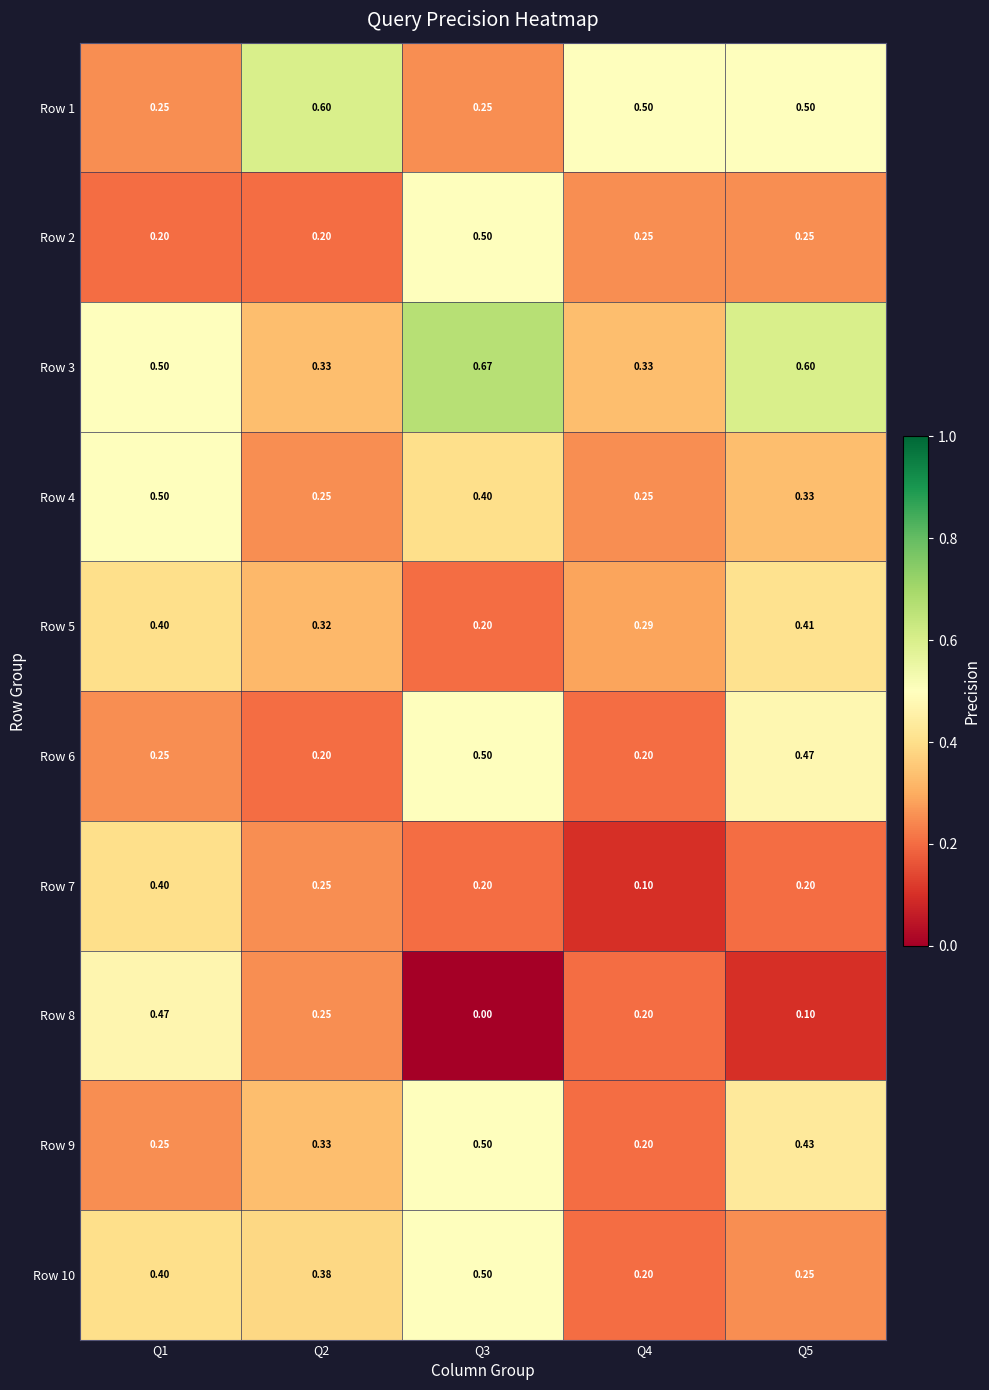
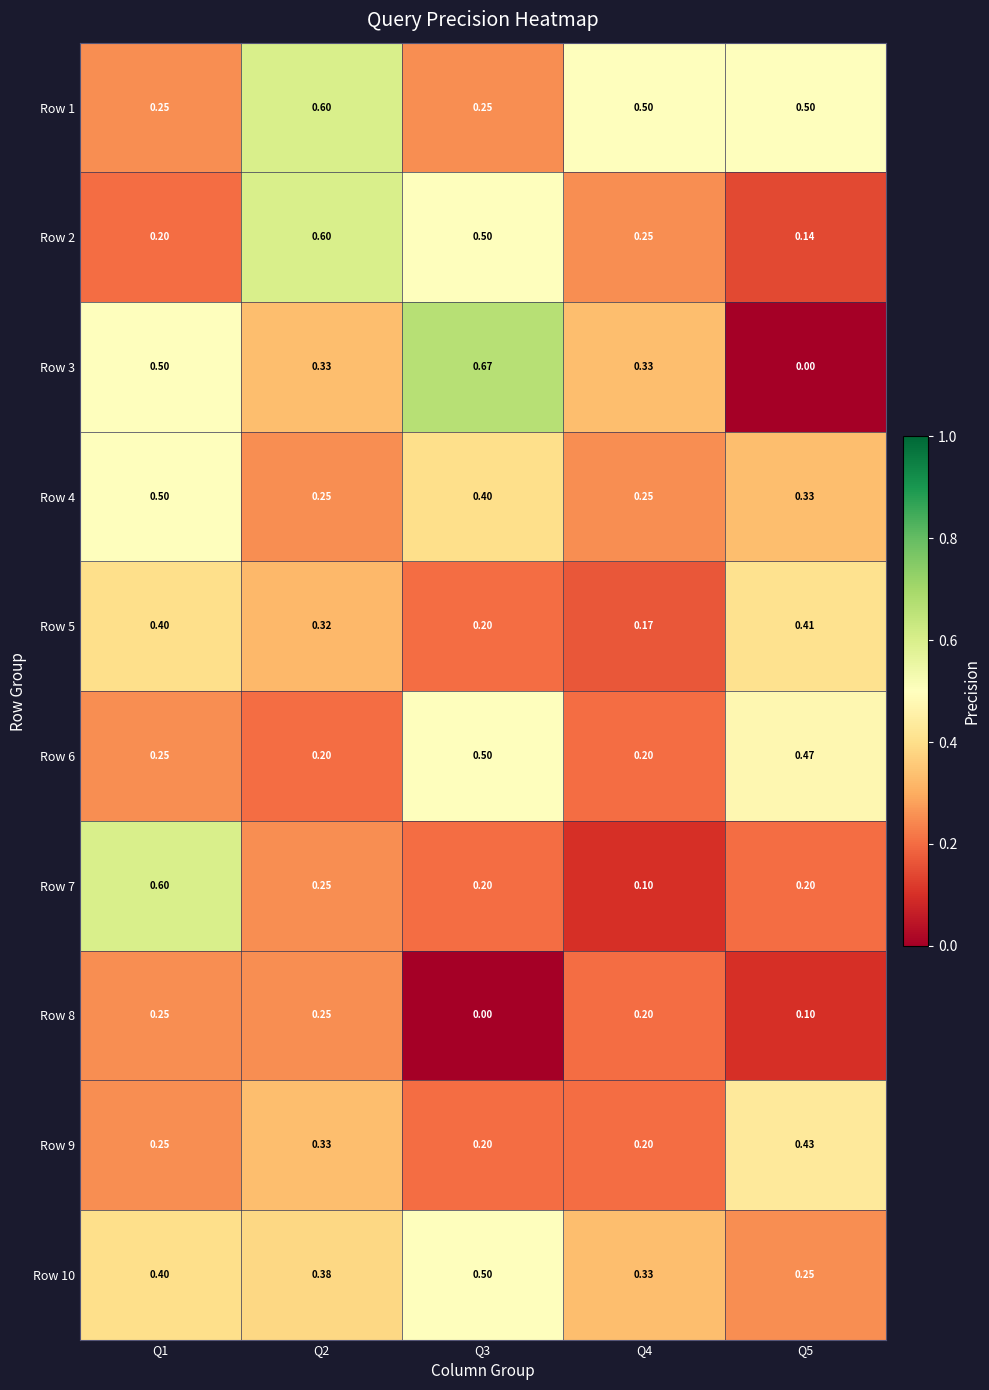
  {
    "Row 1": {
      "Q1": 0.25,
      "Q2": 0.60,
      "Q3": 0.25,
      "Q4": 0.50,
      "Q5": 0.50
    },
    "Row 2": {
      "Q1": 0.20,
-     "Q2": 0.20,
+     "Q2": 0.60,
      "Q3": 0.50,
      "Q4": 0.25,
-     "Q5": 0.25
+     "Q5": 0.14
    },
    "Row 3": {
      "Q1": 0.50,
      "Q2": 0.33,
      "Q3": 0.67,
      "Q4": 0.33,
-     "Q5": 0.60
+     "Q5": 0.00
    },
    "Row 4": {
      "Q1": 0.50,
      "Q2": 0.25,
      "Q3": 0.40,
      "Q4": 0.25,
      "Q5": 0.33
    },
    "Row 5": {
      "Q1": 0.40,
      "Q2": 0.32,
      "Q3": 0.20,
-     "Q4": 0.29,
+     "Q4": 0.17,
      "Q5": 0.41
    },
    "Row 6": {
      "Q1": 0.25,
      "Q2": 0.20,
      "Q3": 0.50,
      "Q4": 0.20,
      "Q5": 0.47
    },
    "Row 7": {
-     "Q1": 0.40,
+     "Q1": 0.60,
      "Q2": 0.25,
      "Q3": 0.20,
      "Q4": 0.10,
      "Q5": 0.20
    },
    "Row 8": {
-     "Q1": 0.47,
+     "Q1": 0.25,
      "Q2": 0.25,
      "Q3": 0.00,
      "Q4": 0.20,
      "Q5": 0.10
    },
    "Row 9": {
      "Q1": 0.25,
      "Q2": 0.33,
-     "Q3": 0.50,
+     "Q3": 0.20,
      "Q4": 0.20,
      "Q5": 0.43
    },
    "Row 10": {
      "Q1": 0.40,
      "Q2": 0.38,
      "Q3": 0.50,
-     "Q4": 0.20,
+     "Q4": 0.33,
      "Q5": 0.25
    }
  }
